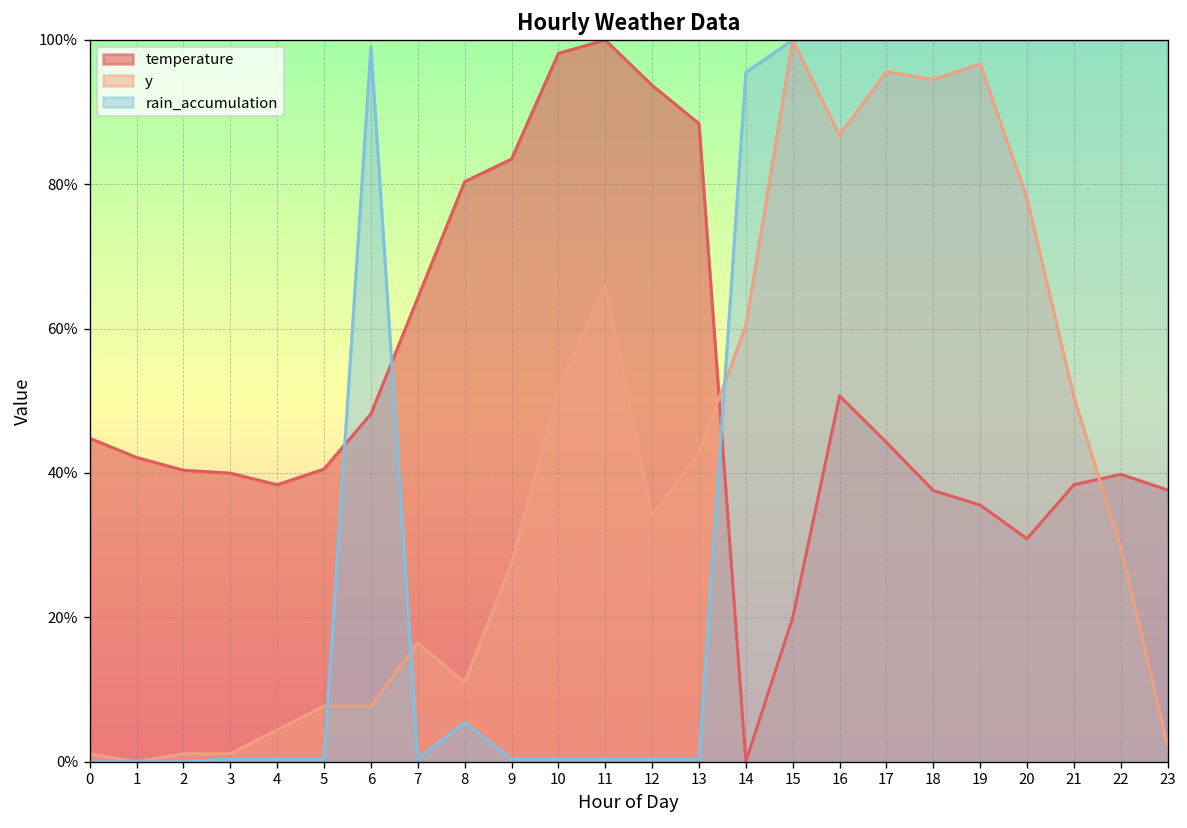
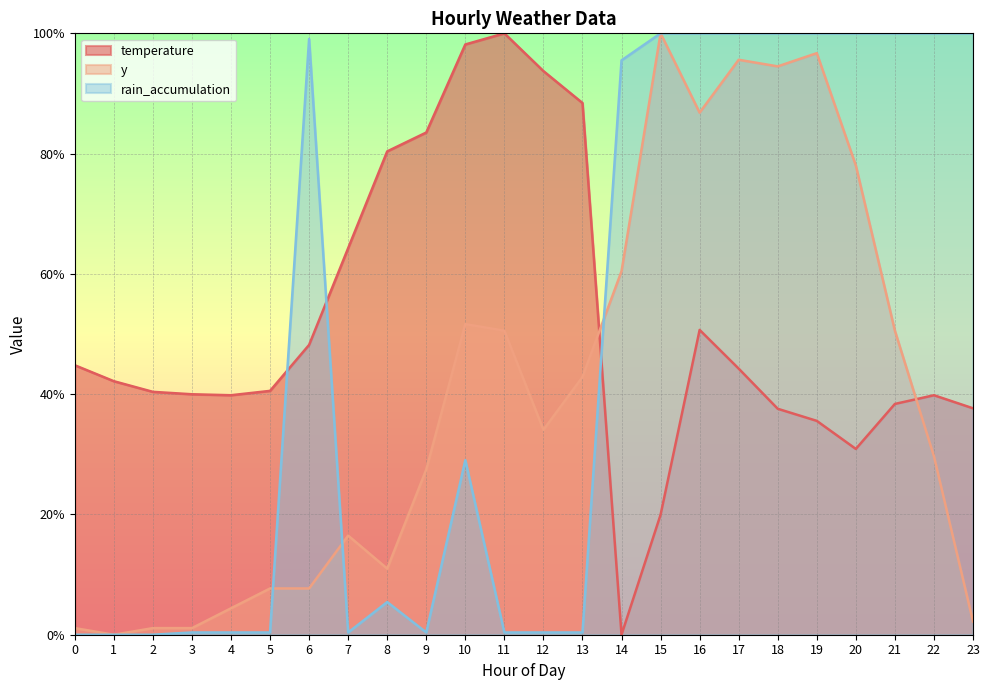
  {
    "temperature": {
      "0": "45%",
      "1": "42%",
      "2": "40%",
      "3": "40%",
-     "4": "38%",
+     "4": "40%",
      "5": "41%",
      "6": "48%",
      "7": "64%",
      "8": "80%",
      "9": "84%",
      "10": "98%",
      "11": "100%",
      "12": "94%",
      "13": "88%",
      "14": "0%",
      "15": "20%",
      "16": "51%",
      "17": "44%",
      "18": "38%",
      "19": "36%",
      "20": "31%",
      "21": "38%",
      "22": "40%",
      "23": "38%"
    },
    "y": {
      "0": "1%",
      "2": "1%",
      "3": "1%",
      "4": "4%",
      "5": "8%",
      "6": "8%",
      "7": "16%",
      "8": "11%",
      "9": "27%",
      "10": "52%",
-     "11": "66%",
+     "11": "51%",
      "12": "34%",
      "13": "43%",
      "14": "60%",
      "16": "87%",
      "17": "96%",
      "18": "95%",
      "19": "97%",
      "20": "78%",
      "21": "51%",
      "22": "30%",
      "23": "2%"
    },
    "rain_accumulation": {
      "0": "0%",
      "2": "0%",
      "3": "0%",
      "4": "0%",
      "5": "0%",
      "6": "99%",
      "7": "0%",
      "8": "5%",
      "9": "0%",
-     "10": "0%",
+     "10": "29%",
      "11": "0%",
      "12": "0%",
      "13": "0%",
      "14": "96%",
      "16": "100%",
      "17": "100%",
      "18": "100%",
      "19": "100%",
      "20": "100%",
      "21": "100%",
      "22": "100%",
      "23": "100%"
    }
  }
